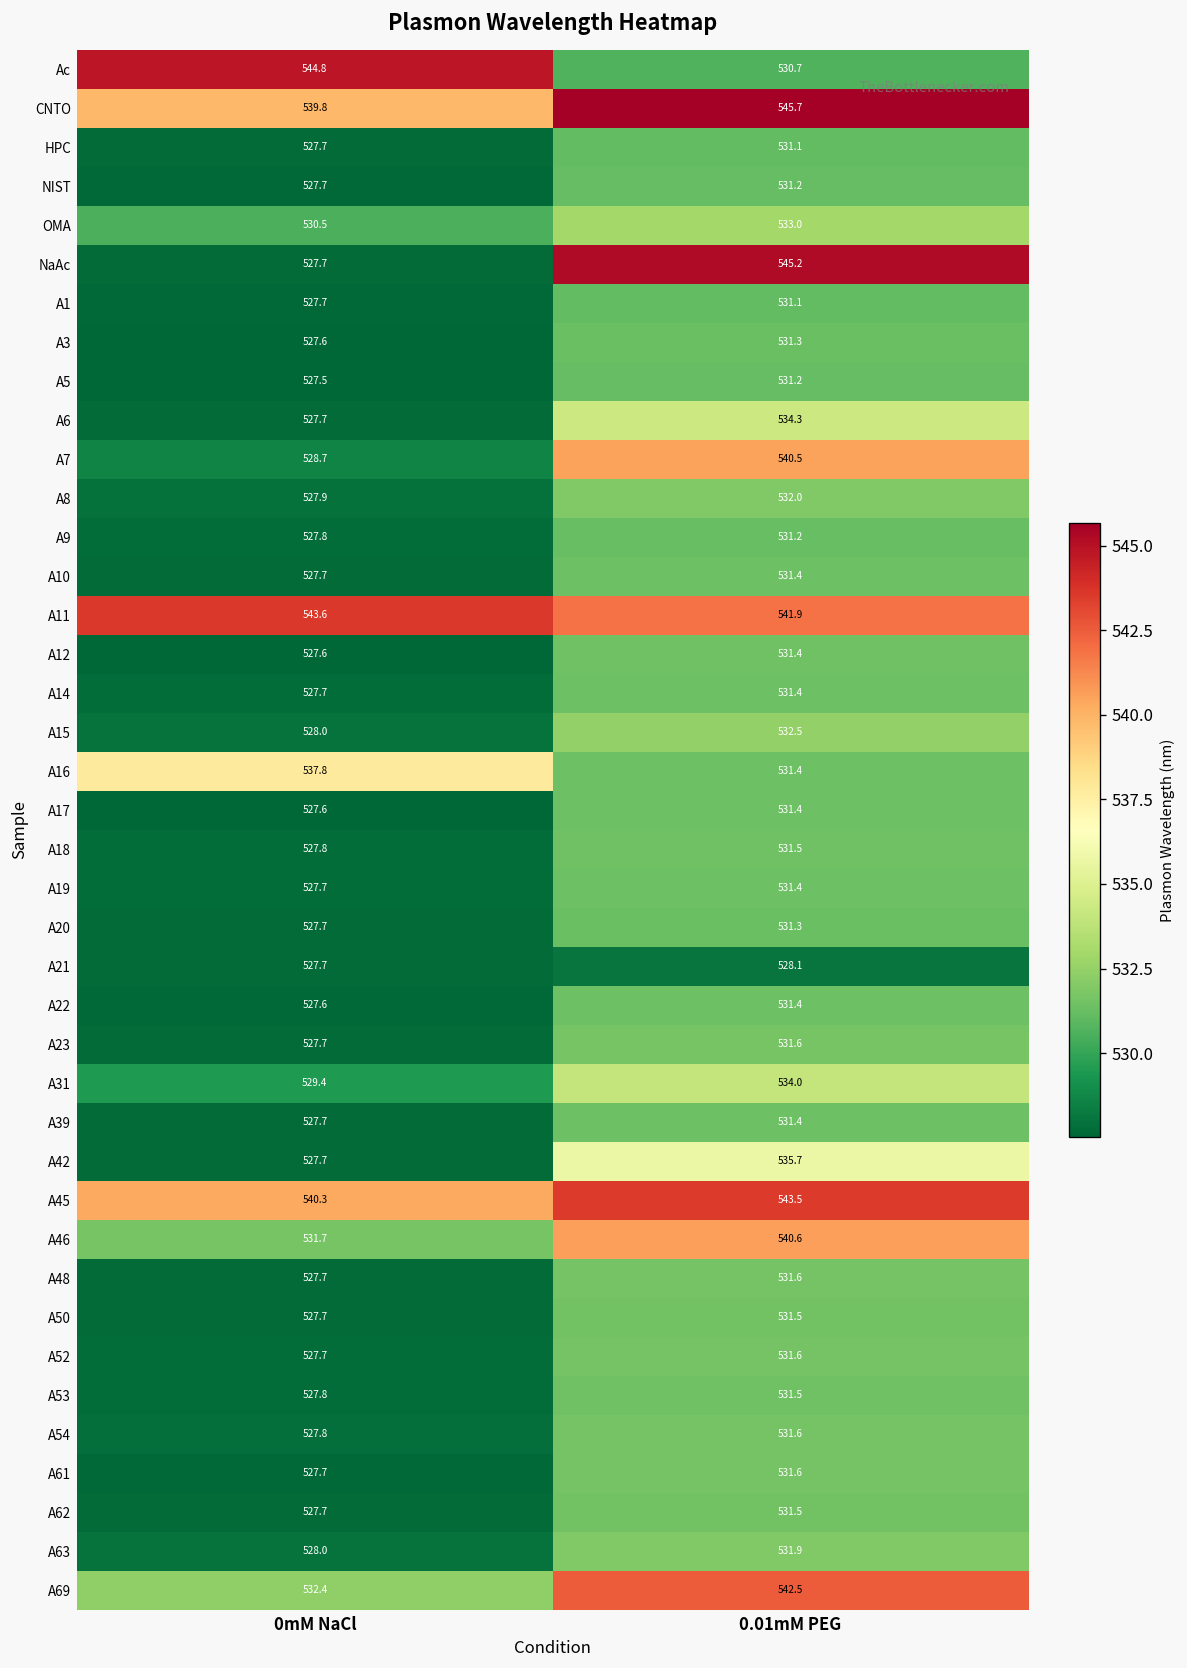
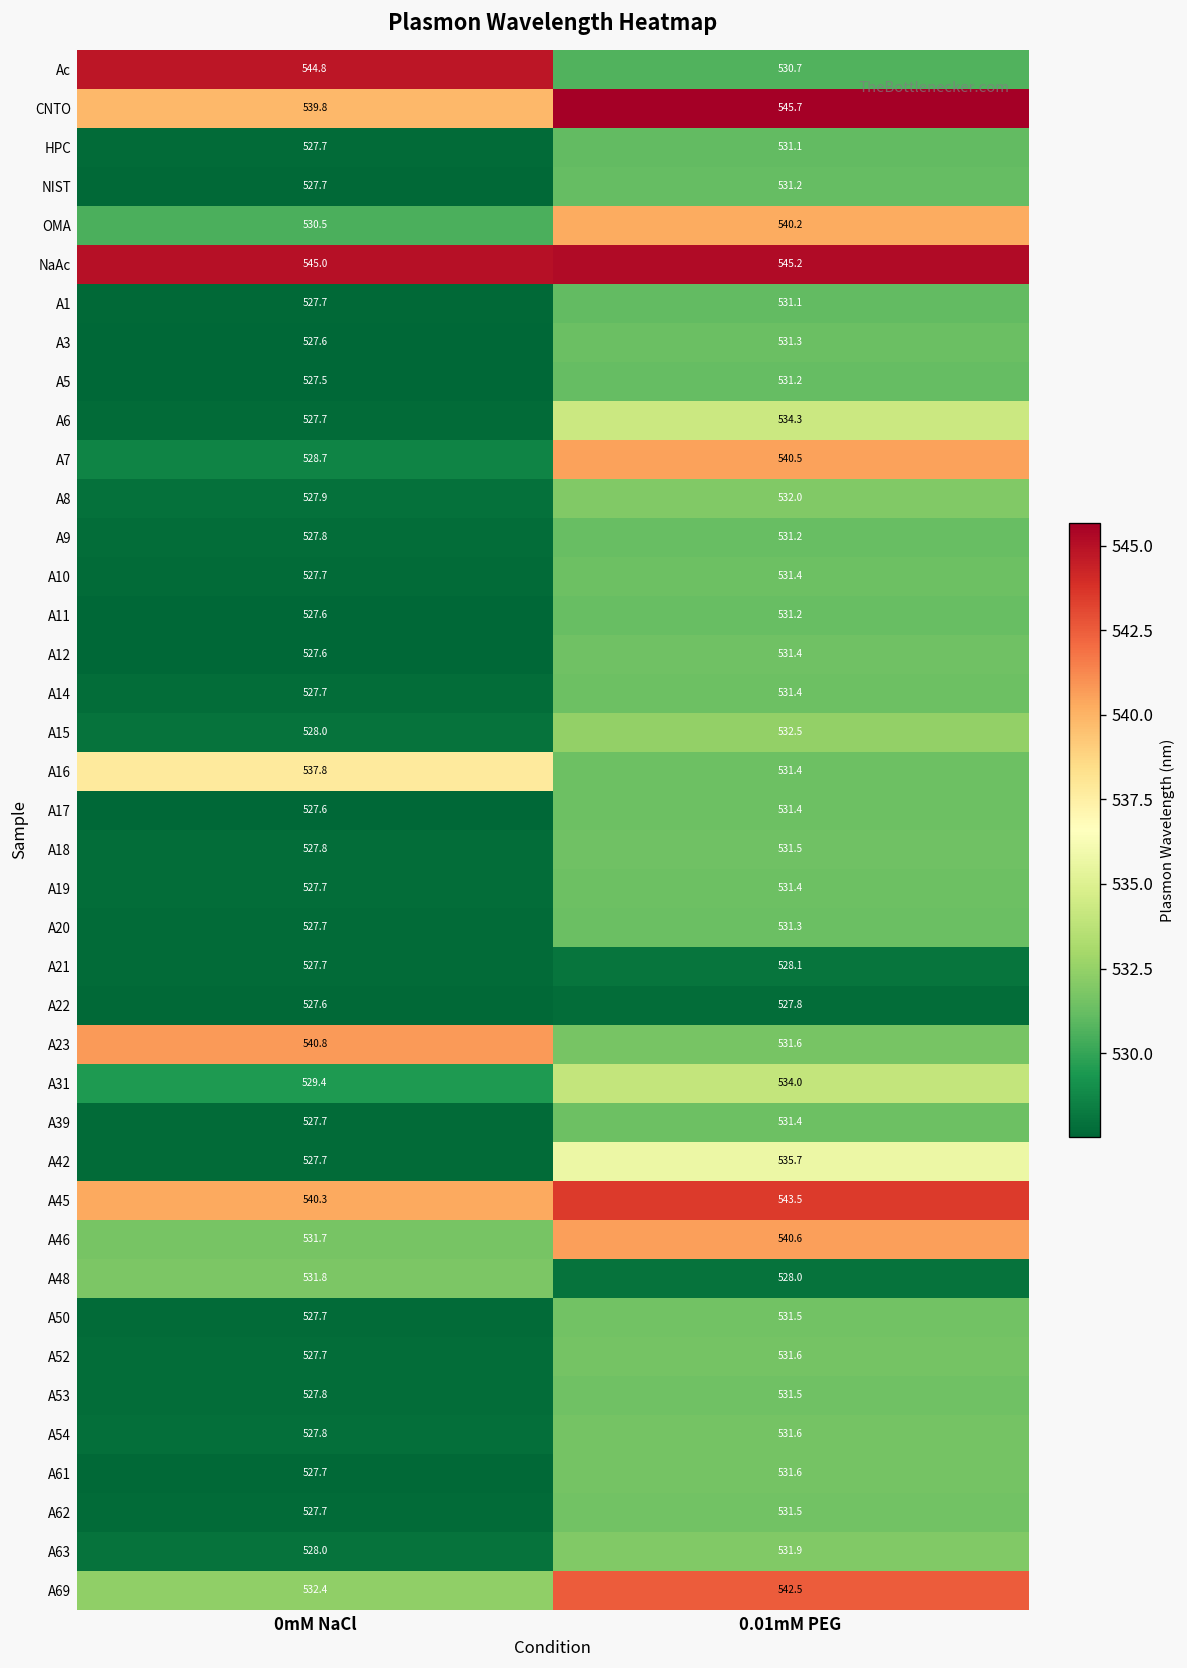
  {
    "Ac": {
      "0mM NaCl": 544.8
    },
    "CNTO": {
      "0mM NaCl": 539.8
    },
    "HPC": {
      "0mM NaCl": 527.7,
      "0.01mM PEG": 531.1
    },
    "NIST": {
      "0mM NaCl": 527.7,
      "0.01mM PEG": 531.2
    },
    "OMA": {
      "0mM NaCl": 530.5,
-     "0.01mM PEG": 533.0
+     "0.01mM PEG": 540.2
    },
    "NaAc": {
-     "0mM NaCl": 527.7,
+     "0mM NaCl": 545.0,
      "0.01mM PEG": 545.2
    },
    "A1": {
      "0mM NaCl": 527.7,
      "0.01mM PEG": 531.1
    },
    "A3": {
      "0mM NaCl": 527.6,
      "0.01mM PEG": 531.3
    },
    "A5": {
      "0mM NaCl": 527.5,
      "0.01mM PEG": 531.2
    },
    "A6": {
      "0mM NaCl": 527.7,
      "0.01mM PEG": 534.3
    },
    "A7": {
      "0mM NaCl": 528.7,
      "0.01mM PEG": 540.5
    },
    "A8": {
      "0mM NaCl": 527.9,
      "0.01mM PEG": 532.0
    },
    "A9": {
      "0mM NaCl": 527.8,
      "0.01mM PEG": 531.2
    },
    "A10": {
      "0mM NaCl": 527.7,
      "0.01mM PEG": 531.4
    },
    "A11": {
-     "0mM NaCl": 543.6,
-     "0.01mM PEG": 541.9
+     "0mM NaCl": 527.6,
+     "0.01mM PEG": 531.2
    },
    "A12": {
      "0mM NaCl": 527.6,
      "0.01mM PEG": 531.4
    },
    "A14": {
      "0mM NaCl": 527.7,
      "0.01mM PEG": 531.4
    },
    "A15": {
      "0mM NaCl": 528.0,
      "0.01mM PEG": 532.5
    },
    "A16": {
      "0mM NaCl": 537.8,
      "0.01mM PEG": 531.4
    },
    "A17": {
      "0mM NaCl": 527.6,
      "0.01mM PEG": 531.4
    },
    "A18": {
      "0mM NaCl": 527.8,
      "0.01mM PEG": 531.5
    },
    "A19": {
      "0mM NaCl": 527.7,
      "0.01mM PEG": 531.4
    },
    "A20": {
      "0mM NaCl": 527.7,
      "0.01mM PEG": 531.3
    },
    "A21": {
      "0mM NaCl": 527.7,
      "0.01mM PEG": 528.1
    },
    "A22": {
      "0mM NaCl": 527.6,
-     "0.01mM PEG": 531.4
+     "0.01mM PEG": 527.8
    },
    "A23": {
-     "0mM NaCl": 527.7,
+     "0mM NaCl": 540.8,
      "0.01mM PEG": 531.6
    },
    "A31": {
      "0mM NaCl": 529.4,
      "0.01mM PEG": 534.0
    },
    "A39": {
      "0mM NaCl": 527.7,
      "0.01mM PEG": 531.4
    },
    "A42": {
      "0mM NaCl": 527.7,
      "0.01mM PEG": 535.7
    },
    "A45": {
      "0mM NaCl": 540.3,
      "0.01mM PEG": 543.5
    },
    "A46": {
      "0mM NaCl": 531.7,
      "0.01mM PEG": 540.6
    },
    "A48": {
-     "0mM NaCl": 527.7,
-     "0.01mM PEG": 531.6
+     "0mM NaCl": 531.8,
+     "0.01mM PEG": 528.0
    },
    "A50": {
      "0mM NaCl": 527.7,
      "0.01mM PEG": 531.5
    },
    "A52": {
      "0mM NaCl": 527.7,
      "0.01mM PEG": 531.6
    },
    "A53": {
      "0mM NaCl": 527.8,
      "0.01mM PEG": 531.5
    },
    "A54": {
      "0mM NaCl": 527.8,
      "0.01mM PEG": 531.6
    },
    "A61": {
      "0mM NaCl": 527.7,
      "0.01mM PEG": 531.6
    },
    "A62": {
      "0mM NaCl": 527.7,
      "0.01mM PEG": 531.5
    },
    "A63": {
      "0mM NaCl": 528.0,
      "0.01mM PEG": 531.9
    },
    "A69": {
      "0mM NaCl": 532.4,
      "0.01mM PEG": 542.5
    }
  }
